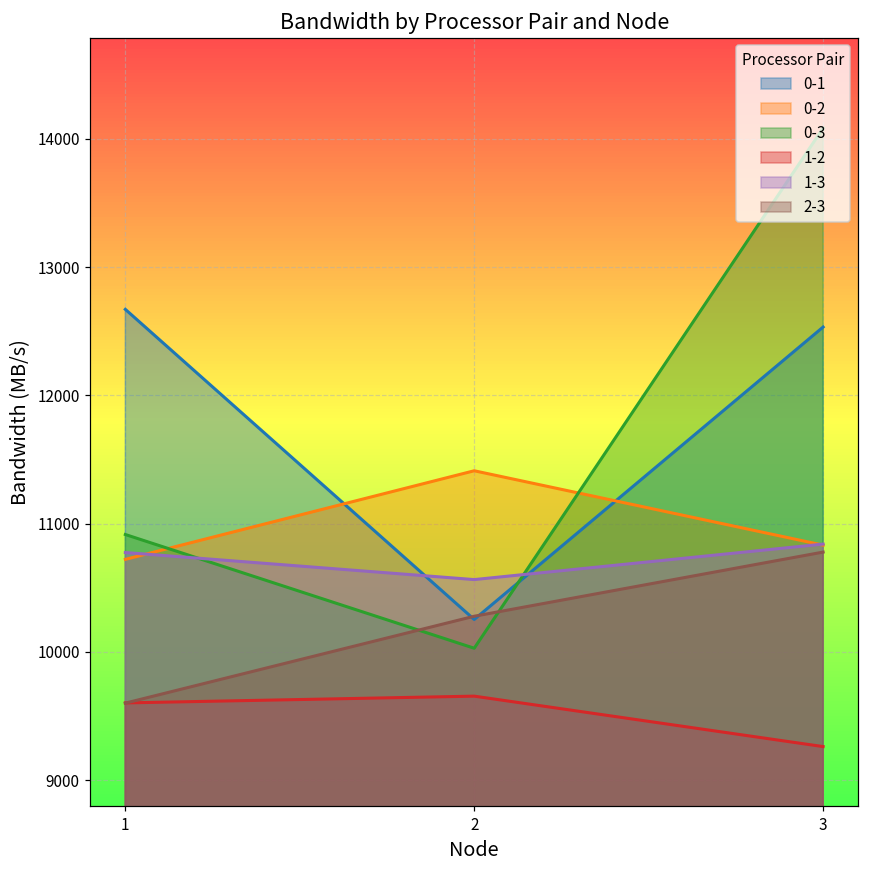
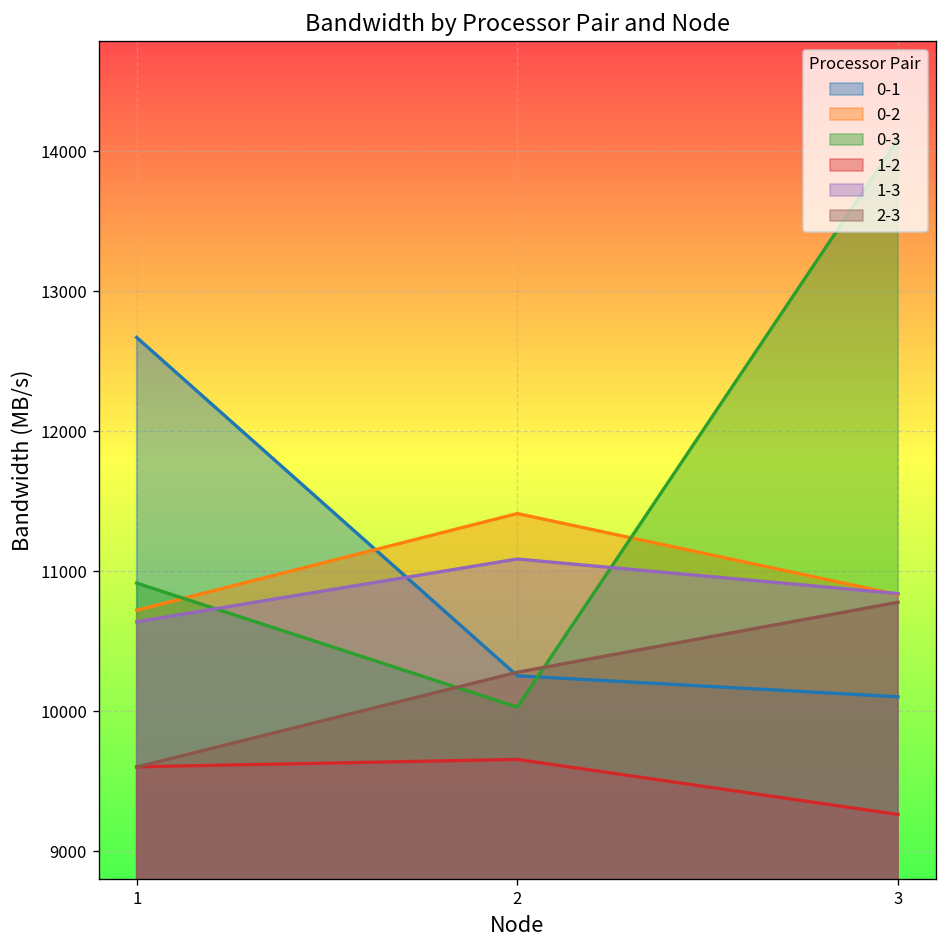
  {
    "0-1": {
      "1": 12670,
      "2": 10250,
-     "3": 12530
+     "3": 10100
    },
    "0-3": {
      "1": 10920,
      "2": 10030
    },
    "1-3": {
-     "1": 10770,
-     "2": 10560
+     "1": 10640,
+     "2": 11090
    }
  }
